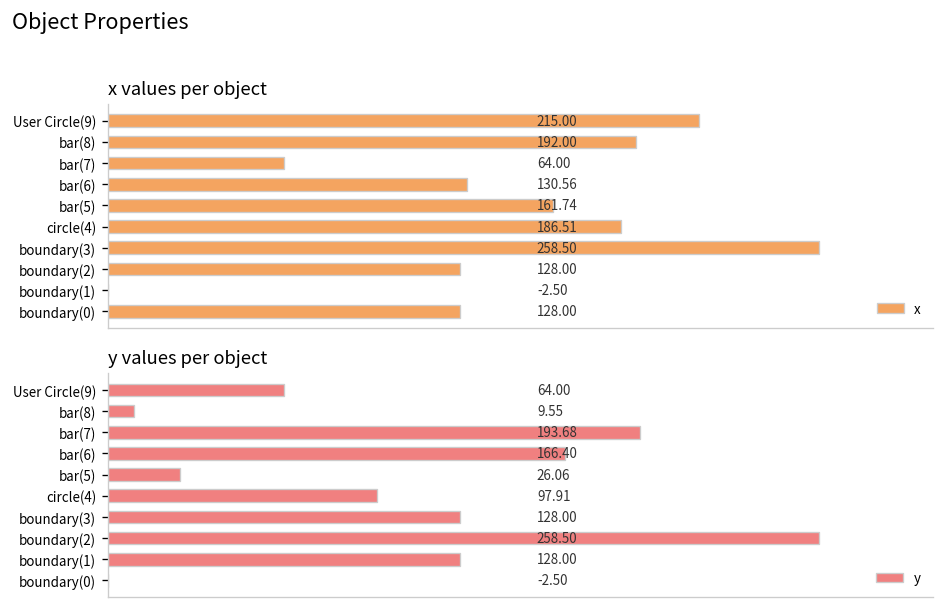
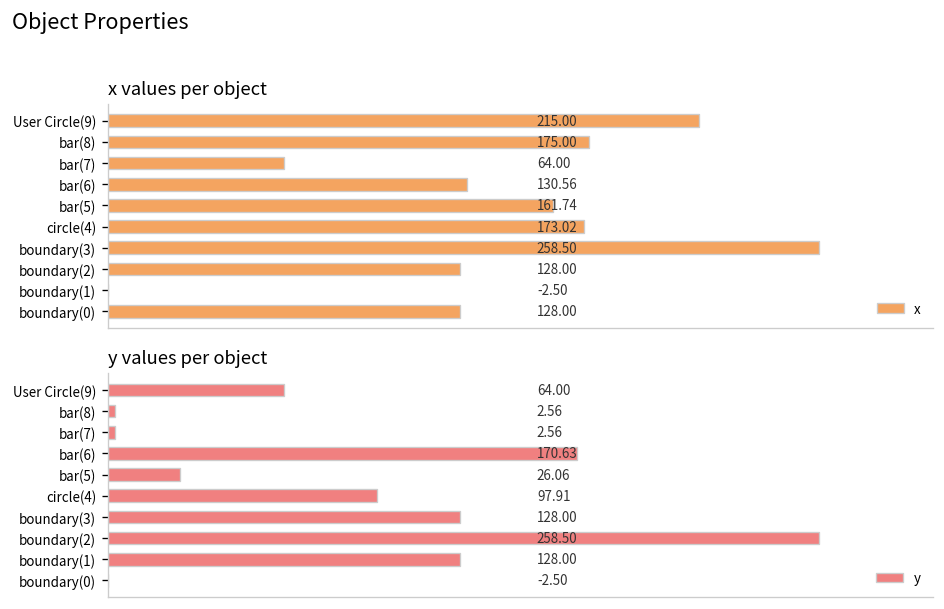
  {
    "x values per object": {
      "User Circle(9)": 215.00,
-     "bar(8)": 192.00,
+     "bar(8)": 175.00,
      "bar(5)": 161.74,
-     "circle(4)": 186.51,
+     "circle(4)": 173.02,
      "boundary(3)": 258.50
    },
    "y values per object": {
-     "bar(8)": 9.55,
-     "bar(7)": 193.68,
-     "bar(6)": 166.40,
+     "bar(8)": 2.56,
+     "bar(7)": 2.56,
+     "bar(6)": 170.63,
      "boundary(2)": 258.50
    }
  }
